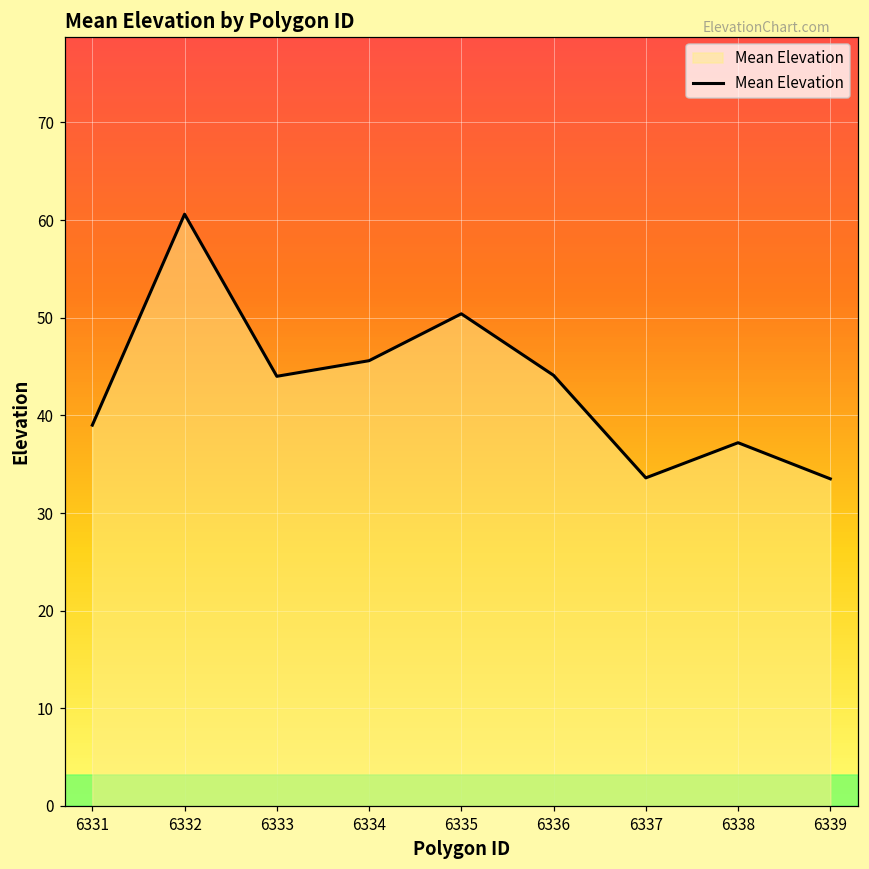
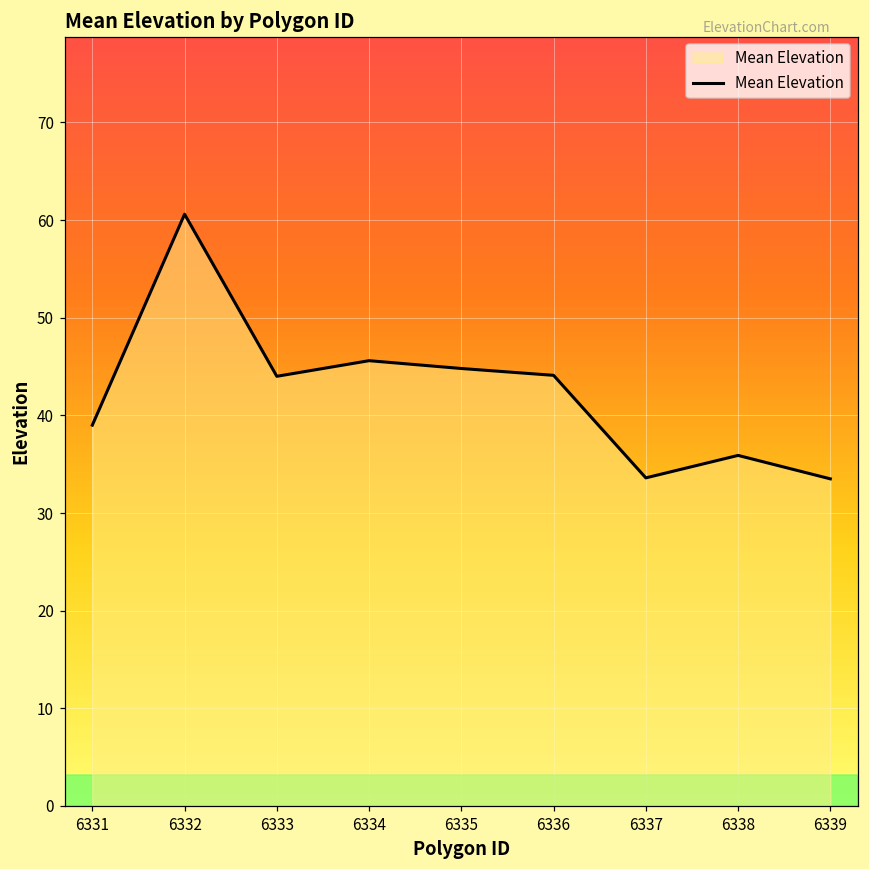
  {
    "6331": 39,
    "6332": 61,
    "6333": 44,
    "6334": 46,
-   "6335": 50,
+   "6335": 45,
    "6336": 44,
    "6337": 34,
-   "6338": 37,
+   "6338": 36,
    "6339": 34
  }
